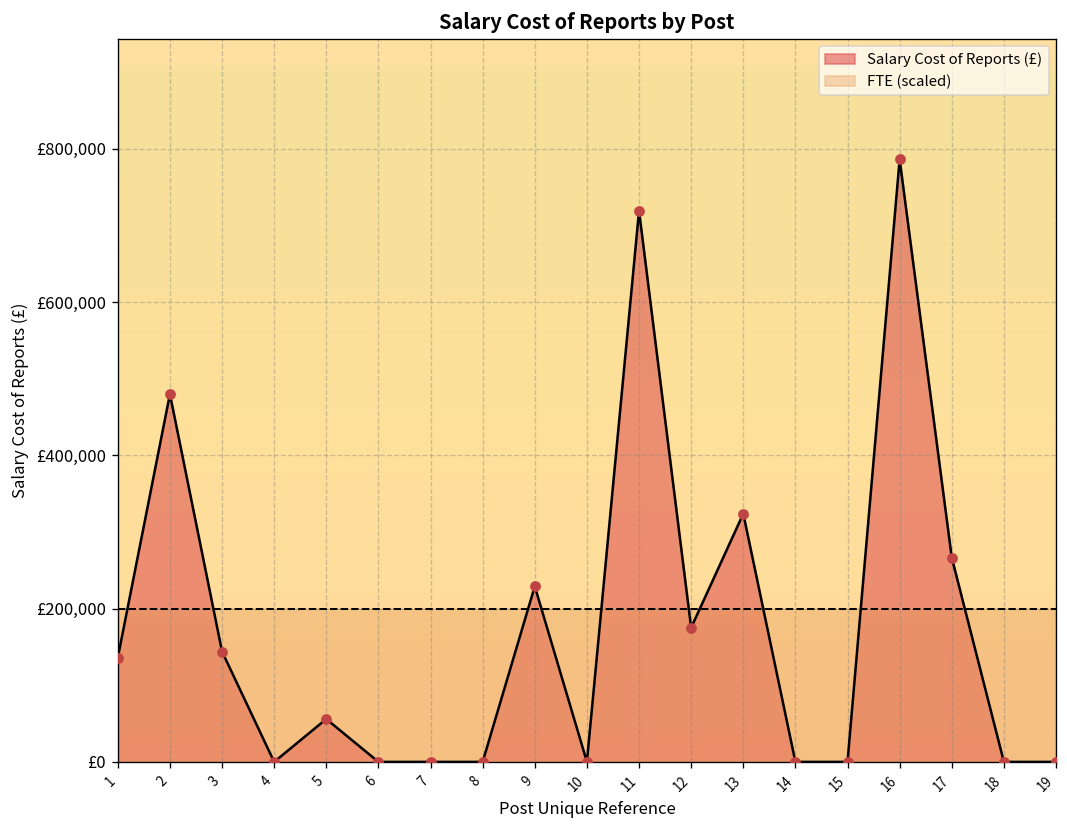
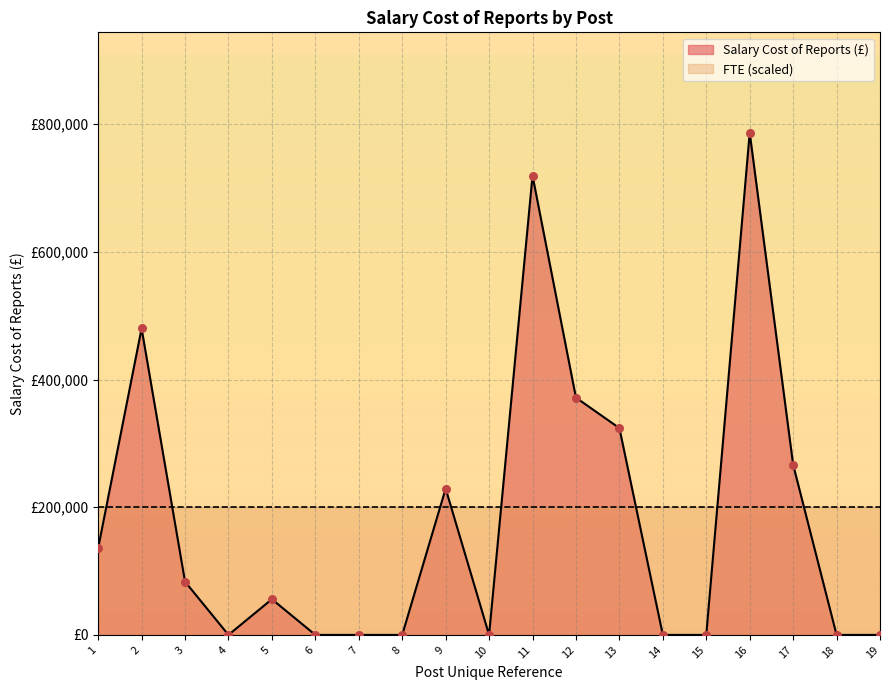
  {
    "Salary Cost of Reports (£)": {
      "1": "£140,000",
      "2": "£480,000",
-     "3": "£140,000",
+     "3": "£80,000",
      "4": "£0",
      "5": "£60,000",
      "6": "£0",
      "7": "£0",
      "8": "£0",
      "9": "£230,000",
      "10": "£0",
      "11": "£720,000",
-     "12": "£180,000",
+     "12": "£370,000",
      "13": "£320,000",
      "14": "£0",
      "15": "£0",
      "16": "£790,000",
      "17": "£270,000",
      "18": "£0",
      "19": "£0"
    },
    "FTE (scaled)": {
      "1": "£200,000",
      "2": "£200,000",
      "3": "£200,000",
      "4": "£200,000",
      "5": "£200,000",
      "6": "£200,000",
      "7": "£200,000",
      "8": "£200,000",
      "9": "£200,000",
      "10": "£200,000",
      "11": "£200,000",
      "12": "£200,000",
      "13": "£200,000",
      "14": "£200,000",
      "15": "£200,000",
      "16": "£200,000",
      "17": "£200,000",
      "18": "£200,000",
      "19": "£200,000"
    }
  }
